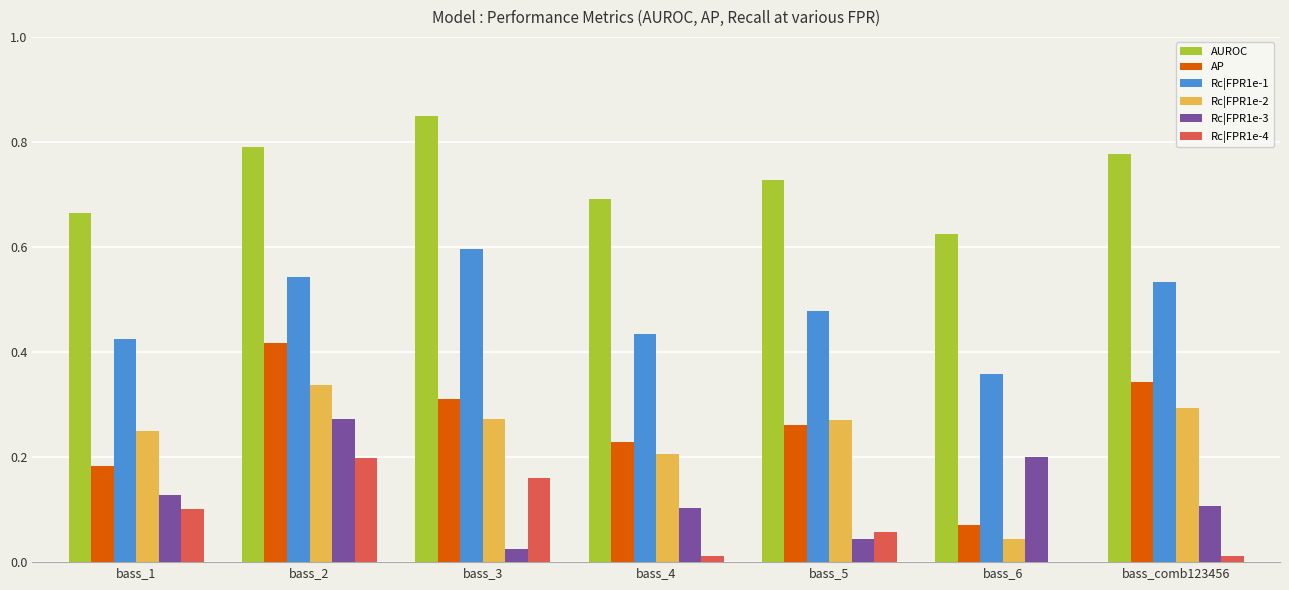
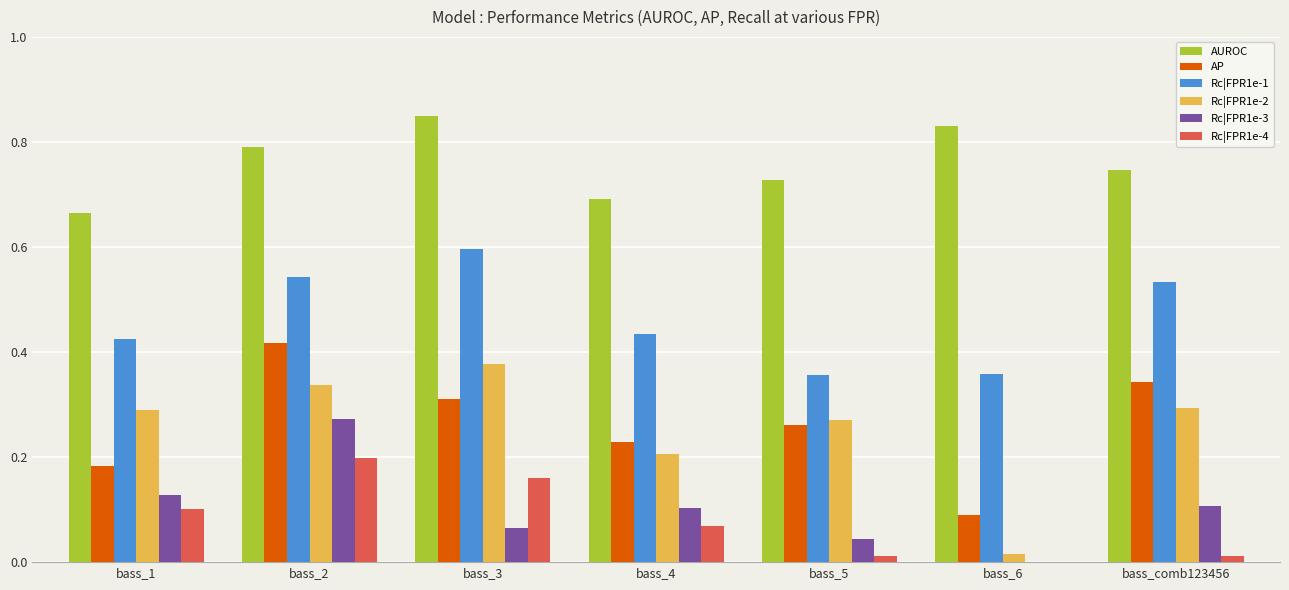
  {
    "AUROC": {
      "bass_1": 0.66,
      "bass_2": 0.79,
      "bass_3": 0.85,
      "bass_4": 0.69,
      "bass_5": 0.73,
-     "bass_6": 0.63,
-     "bass_comb123456": 0.78
+     "bass_6": 0.83,
+     "bass_comb123456": 0.75
    },
    "AP": {
      "bass_1": 0.18,
      "bass_2": 0.42,
      "bass_3": 0.31,
      "bass_4": 0.23,
      "bass_5": 0.26,
-     "bass_6": 0.07,
+     "bass_6": 0.09,
      "bass_comb123456": 0.34
    },
    "Rc|FPR1e-1": {
      "bass_1": 0.42,
      "bass_2": 0.54,
      "bass_3": 0.60,
      "bass_4": 0.43,
-     "bass_5": 0.48,
+     "bass_5": 0.36,
      "bass_6": 0.36,
      "bass_comb123456": 0.53
    },
    "Rc|FPR1e-2": {
-     "bass_1": 0.25,
+     "bass_1": 0.29,
      "bass_2": 0.34,
-     "bass_3": 0.27,
+     "bass_3": 0.38,
      "bass_4": 0.21,
      "bass_5": 0.27,
-     "bass_6": 0.04,
+     "bass_6": 0.02,
      "bass_comb123456": 0.29
    },
    "Rc|FPR1e-3": {
      "bass_1": 0.13,
      "bass_2": 0.27,
-     "bass_3": 0.03,
+     "bass_3": 0.07,
      "bass_4": 0.10,
      "bass_5": 0.04,
-     "bass_6": 0.2,
+     "bass_6": 0.0,
      "bass_comb123456": 0.11
    },
    "Rc|FPR1e-4": {
      "bass_1": 0.10,
      "bass_2": 0.20,
      "bass_3": 0.16,
-     "bass_4": 0.01,
-     "bass_5": 0.06,
+     "bass_4": 0.07,
+     "bass_5": 0.01,
      "bass_6": 0.00,
      "bass_comb123456": 0.01
    }
  }
